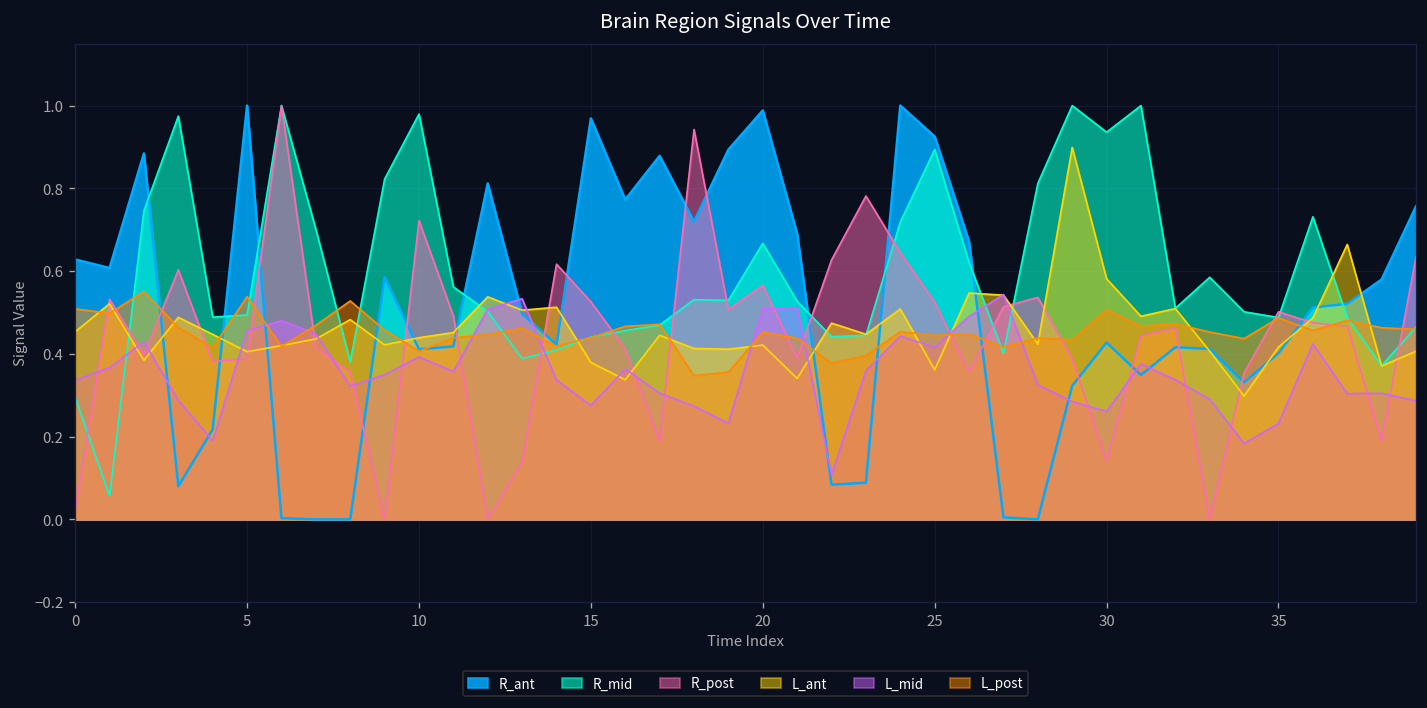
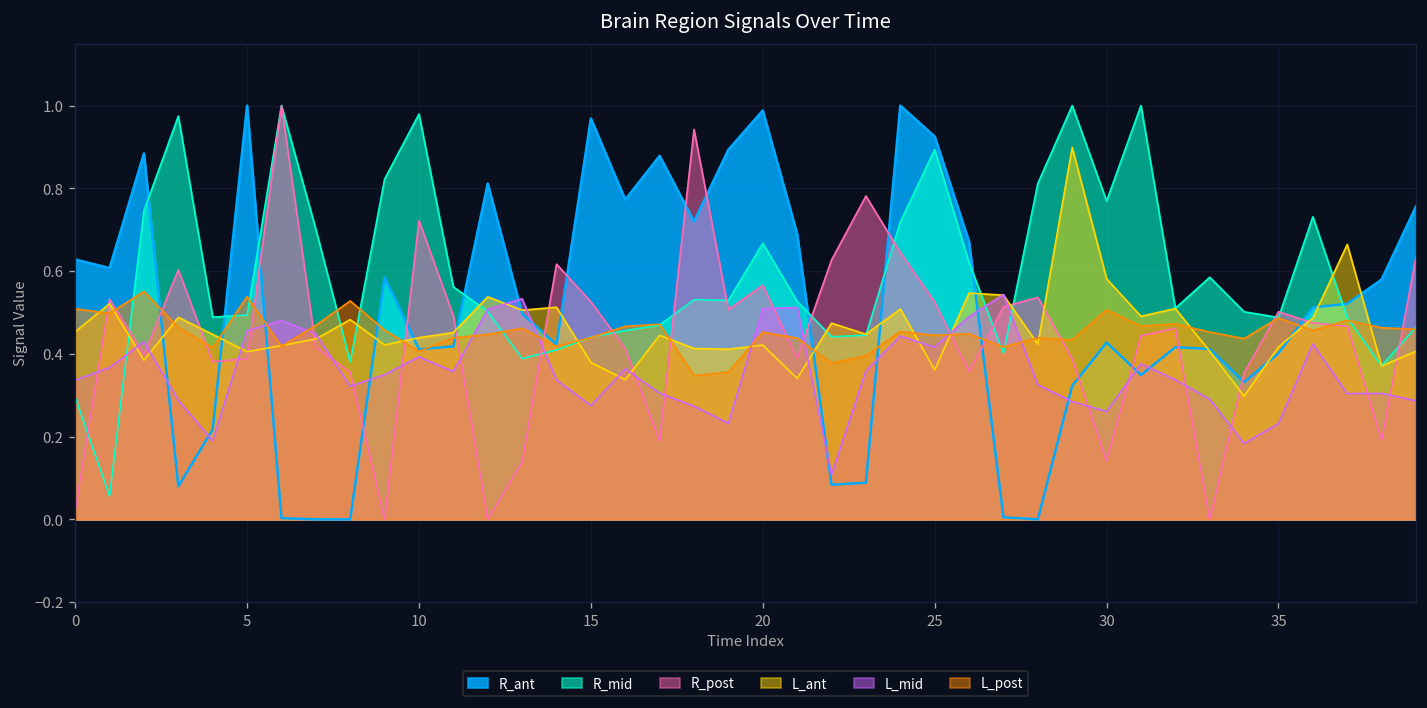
  {
    "R_ant": {
      "0": 0.63,
      "5": 1.00,
      "15": 0.97,
      "20": 0.99,
      "25": 0.93,
      "30": 0.43,
      "35": 0.40
    },
    "R_mid": {
      "0": 0.30,
      "5": 0.49,
      "10": 0.98,
      "20": 0.67,
      "25": 0.89,
-     "30": 0.94
+     "30": 0.77
    },
    "R_post": {
      "0": 0.02,
      "5": 0.39,
      "10": 0.72,
      "15": 0.53,
      "20": 0.57,
      "25": 0.52,
      "30": 0.14,
      "35": 0.50
    },
    "L_mid": {
      "0": 0.34,
      "5": 0.46,
      "10": 0.39,
      "15": 0.28,
      "20": 0.51,
      "25": 0.42,
      "30": 0.26,
      "35": 0.23
    }
  }
